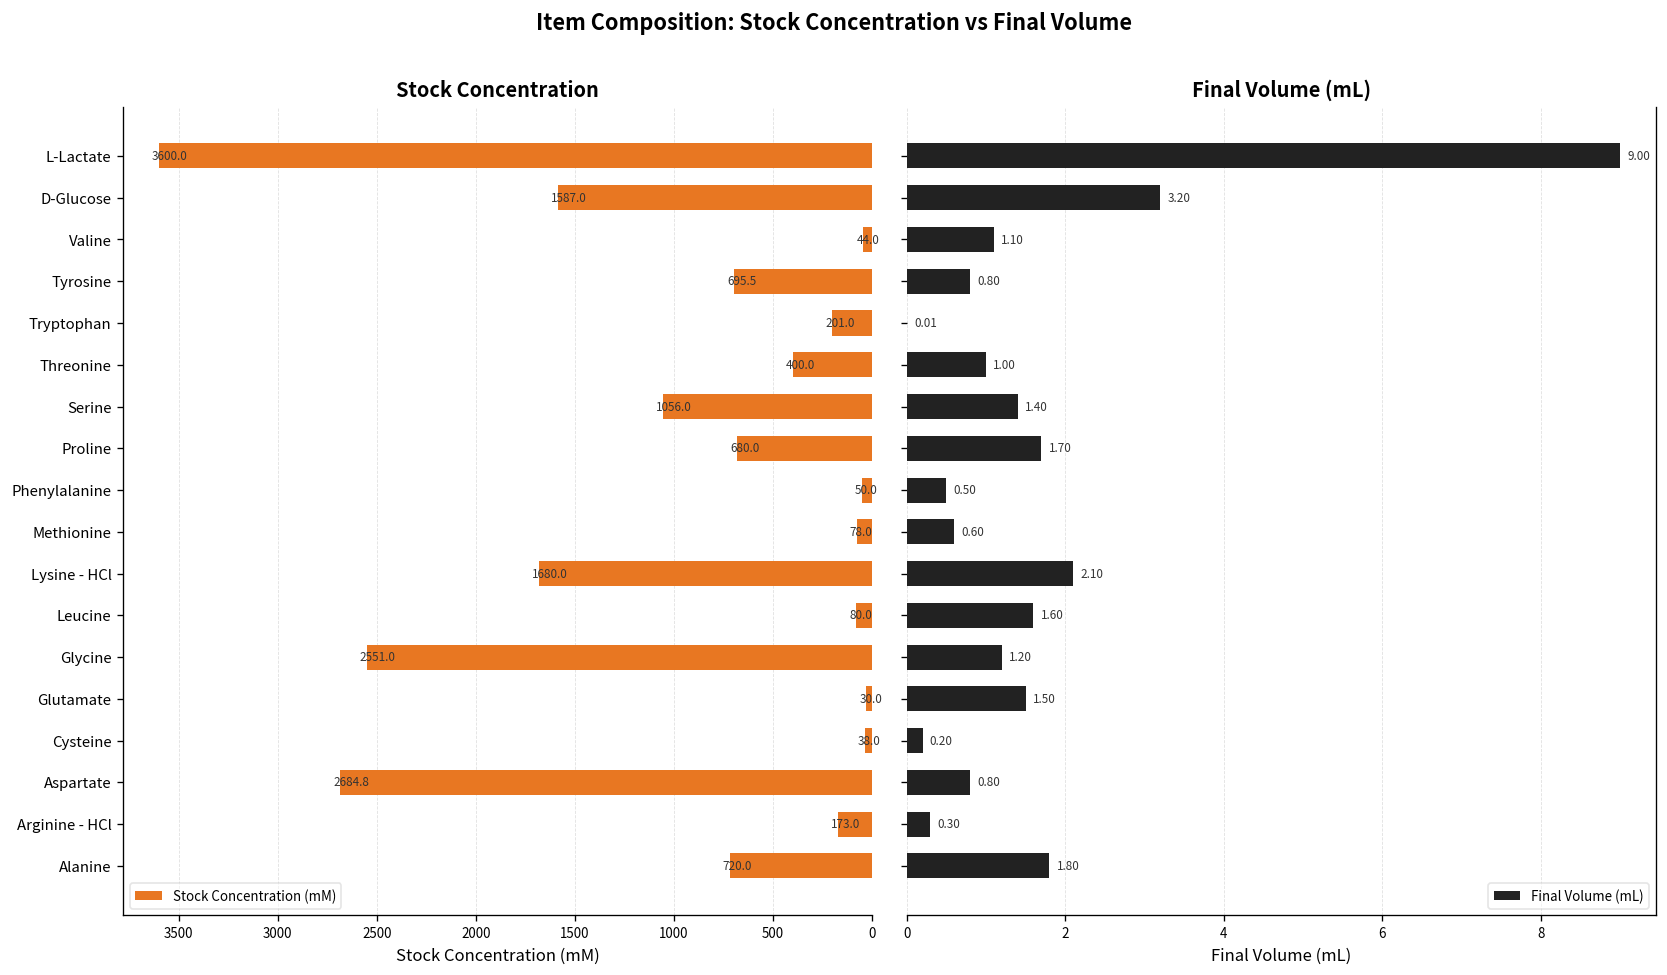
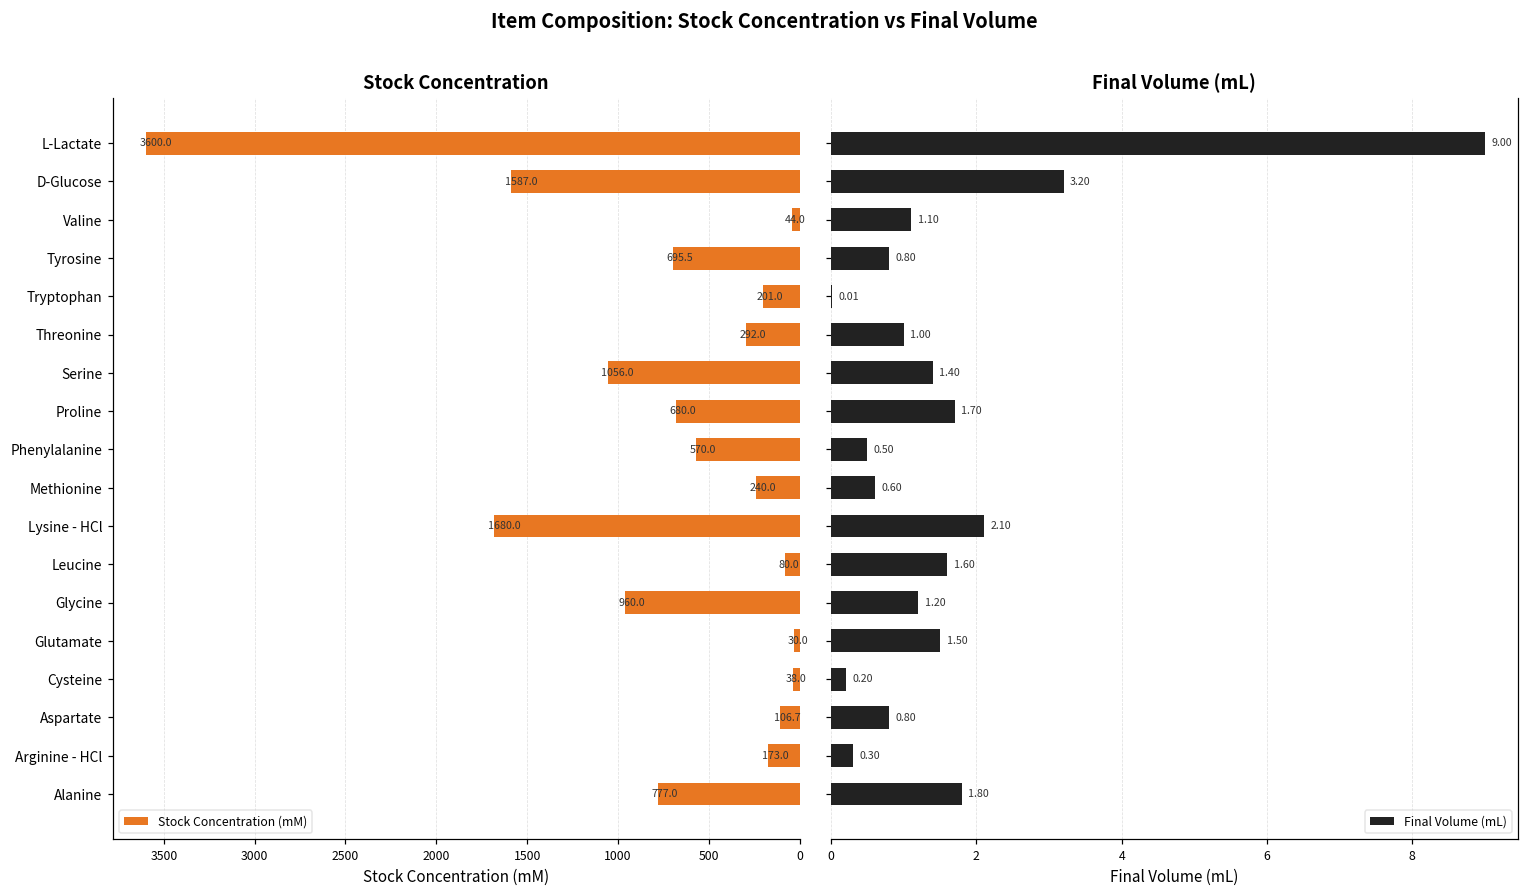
  {
    "Stock Concentration": {
      "L-Lactate": 3600.0,
      "D-Glucose": 1587.0,
      "Valine": 44.0,
      "Tyrosine": 695.5,
      "Tryptophan": 201.0,
-     "Threonine": 400.0,
+     "Threonine": 292.0,
      "Serine": 1056.0,
      "Proline": 680.0,
-     "Phenylalanine": 50.0,
-     "Methionine": 78.0,
+     "Phenylalanine": 570.0,
+     "Methionine": 240.0,
      "Lysine - HCl": 1680.0,
      "Leucine": 80.0,
-     "Glycine": 2551.0,
+     "Glycine": 960.0,
      "Glutamate": 30.0,
      "Cysteine": 38.0,
-     "Aspartate": 2684.8,
+     "Aspartate": 106.7,
      "Arginine - HCl": 173.0,
-     "Alanine": 720.0
+     "Alanine": 777.0
    }
  }
